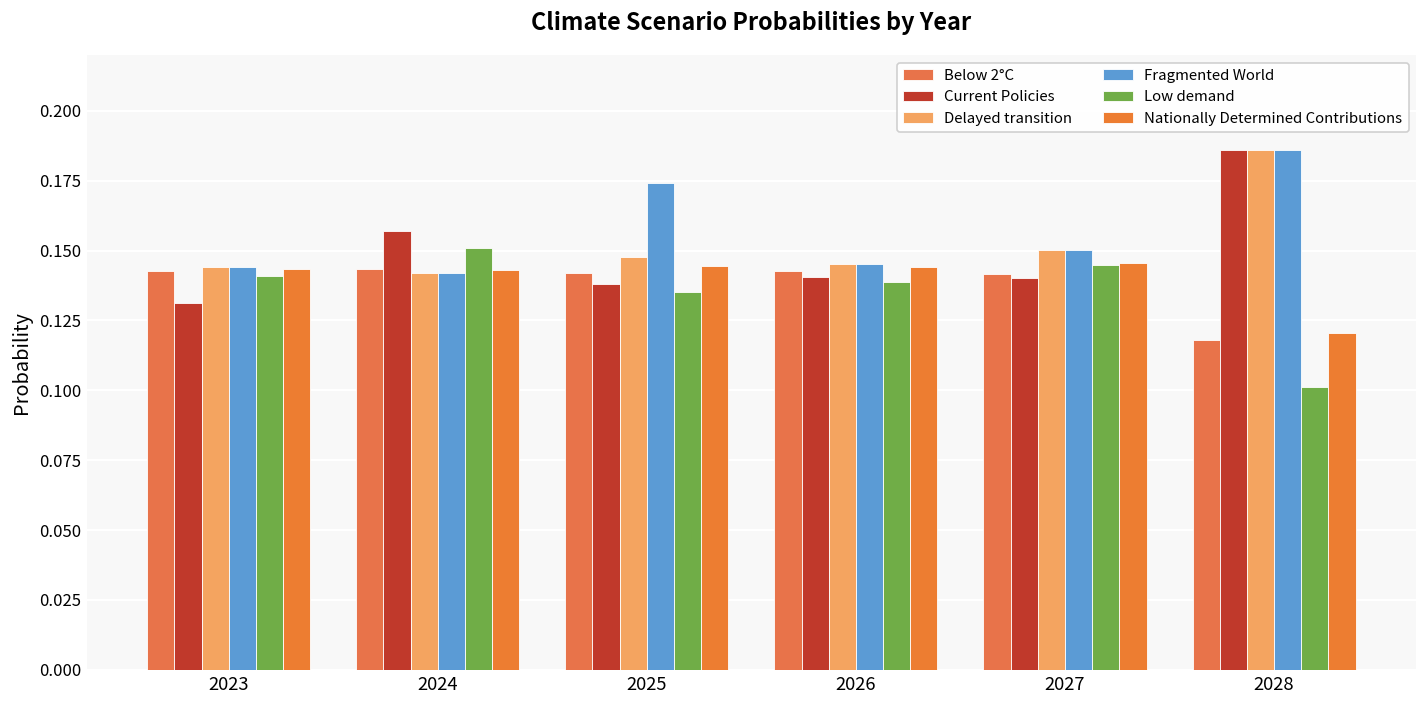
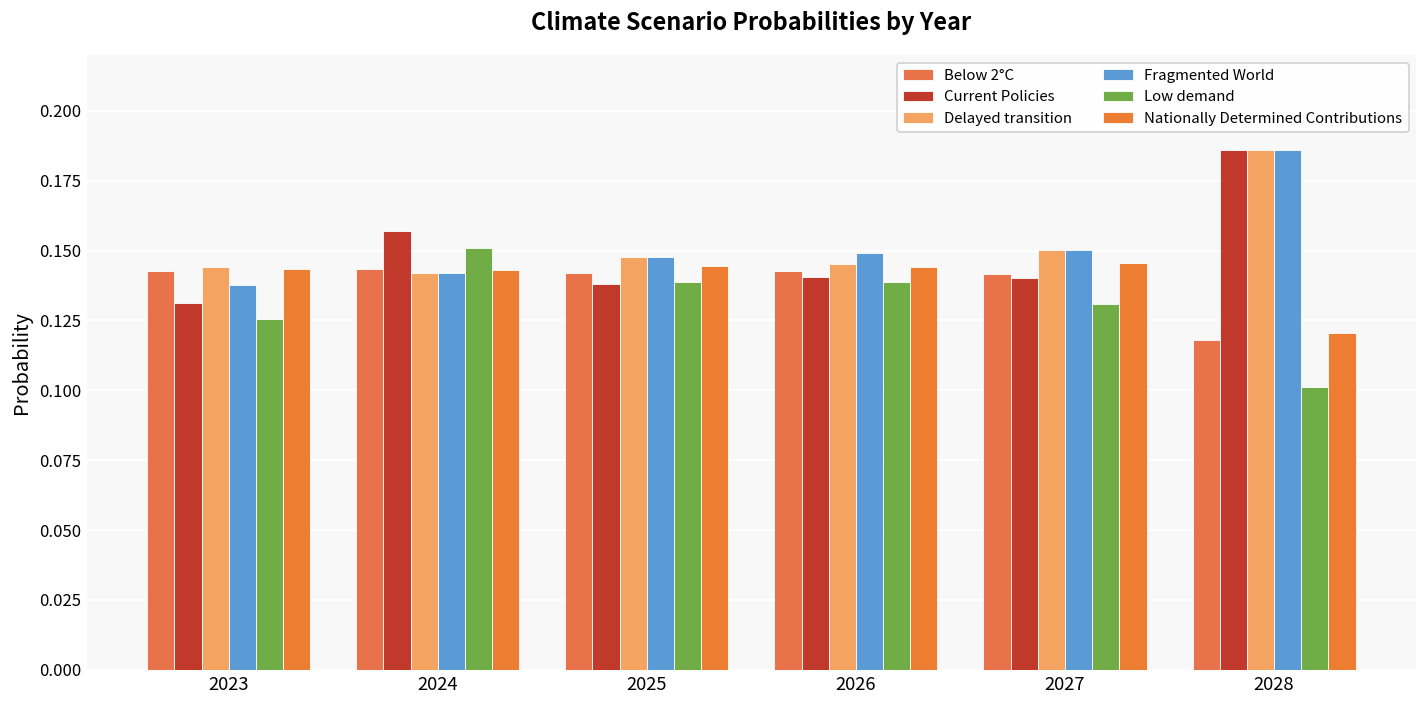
  {
    "Current Policies": {
      "2023": 0.131,
      "2024": 0.157,
      "2025": 0.138,
      "2026": 0.140,
      "2027": 0.140,
      "2028": 0.186
    },
    "Fragmented World": {
-     "2023": 0.144,
+     "2023": 0.138,
      "2024": 0.142,
-     "2025": 0.174,
-     "2026": 0.145,
+     "2025": 0.148,
+     "2026": 0.149,
      "2027": 0.150,
      "2028": 0.186
    },
    "Low demand": {
-     "2023": 0.141,
+     "2023": 0.125,
      "2024": 0.151,
-     "2025": 0.135,
+     "2025": 0.139,
      "2026": 0.139,
-     "2027": 0.145,
+     "2027": 0.131,
      "2028": 0.101
    }
  }
